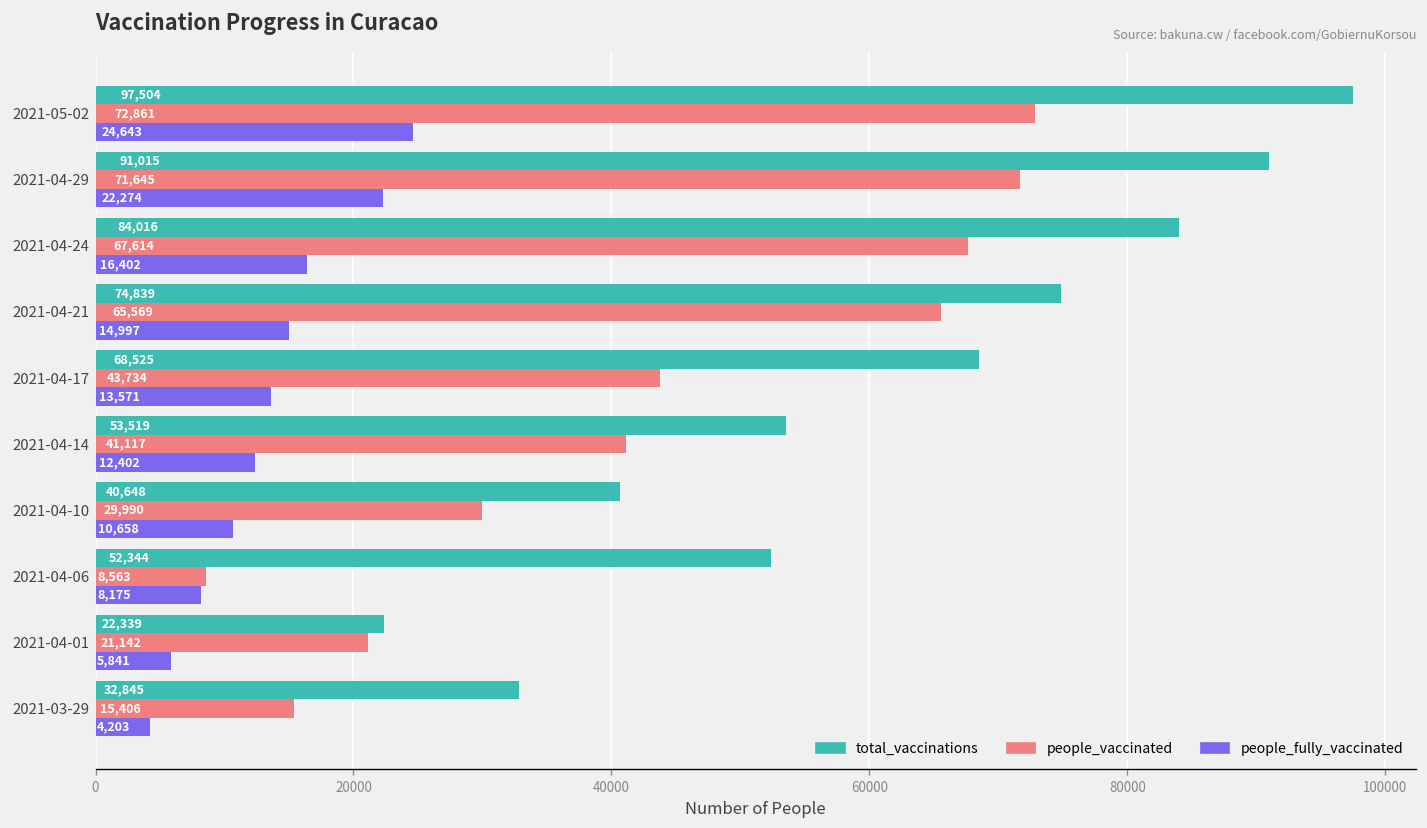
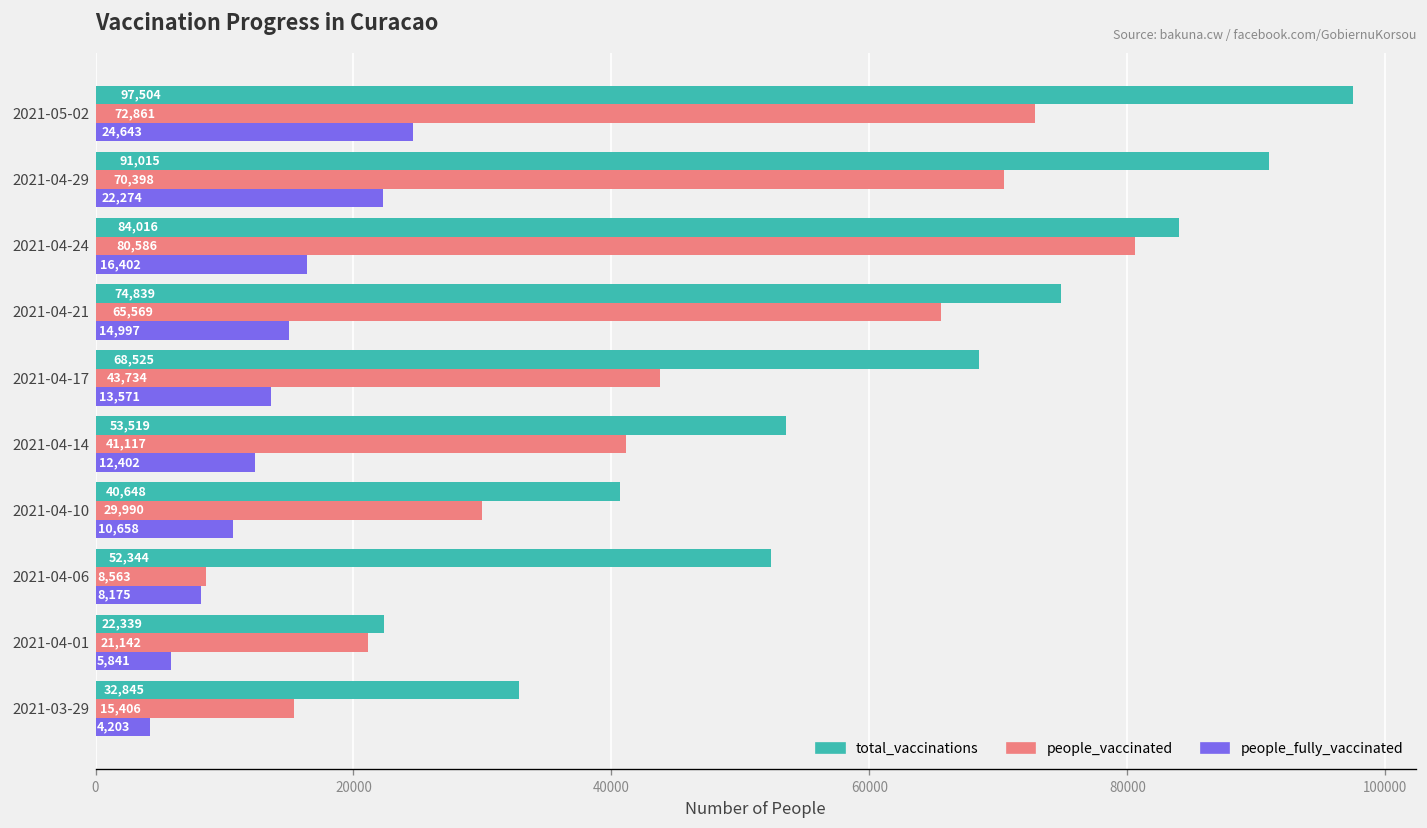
  {
    "total_vaccinations": {
      "2021-05-02": "97,504",
      "2021-04-29": "91,015",
      "2021-04-24": "84,016",
      "2021-04-21": "74,839",
      "2021-04-17": "68,525",
      "2021-04-14": "53,519",
      "2021-04-10": "40,648",
      "2021-04-06": "52,344",
      "2021-04-01": "22,339",
      "2021-03-29": "32,845"
    },
    "people_vaccinated": {
      "2021-05-02": "72,861",
-     "2021-04-29": "71,645",
-     "2021-04-24": "67,614",
+     "2021-04-29": "70,398",
+     "2021-04-24": "80,586",
      "2021-04-21": "65,569",
      "2021-04-17": "43,734",
      "2021-04-14": "41,117",
      "2021-04-10": "29,990",
      "2021-04-06": "8,563",
      "2021-04-01": "21,142",
      "2021-03-29": "15,406"
    },
    "people_fully_vaccinated": {
      "2021-05-02": "24,643",
      "2021-04-29": "22,274",
      "2021-04-24": "16,402",
      "2021-04-21": "14,997",
      "2021-04-17": "13,571",
      "2021-04-14": "12,402",
      "2021-04-10": "10,658",
      "2021-04-06": "8,175",
      "2021-04-01": "5,841",
      "2021-03-29": "4,203"
    }
  }
